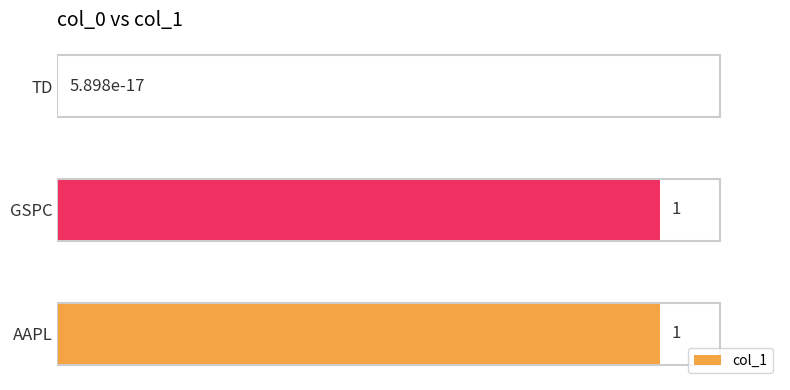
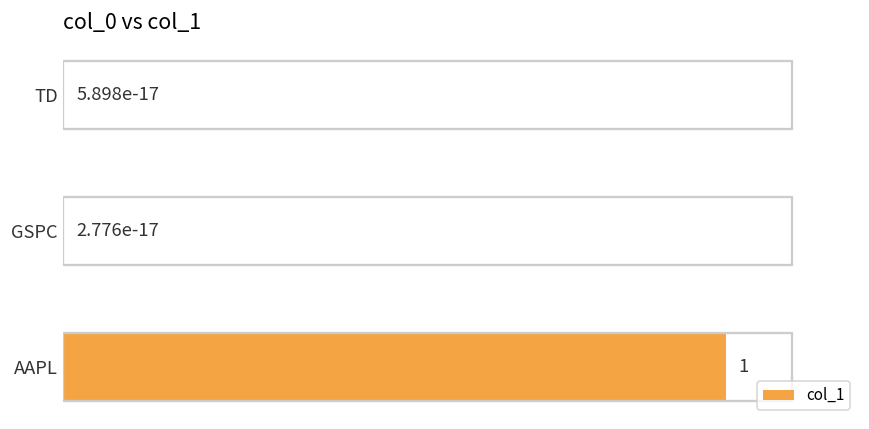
  {
    "TD": "5.898e-17",
-   "GSPC": "1",
+   "GSPC": "2.776e-17",
    "AAPL": "1"
  }
